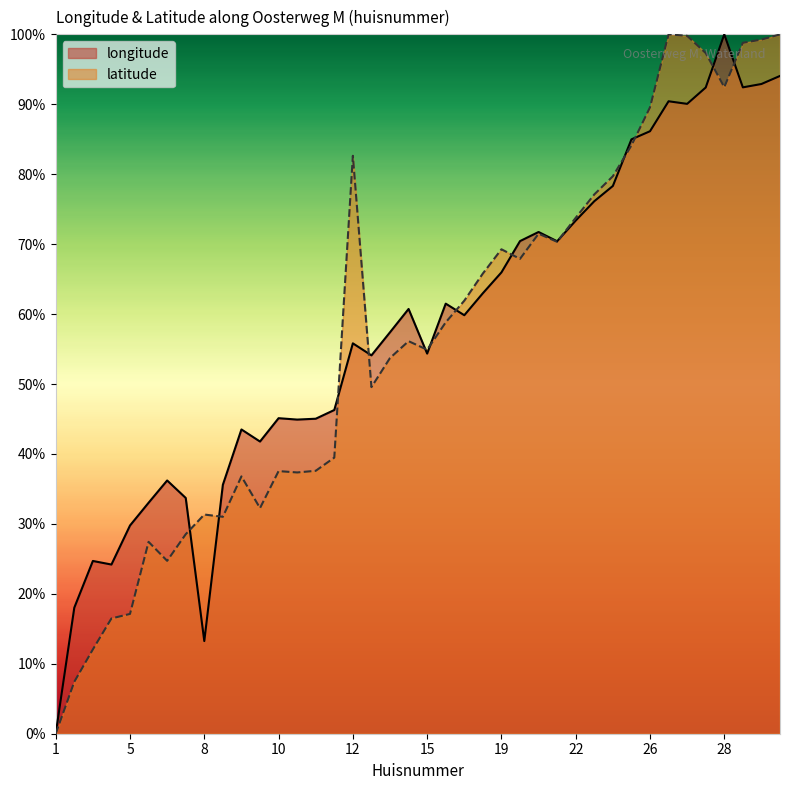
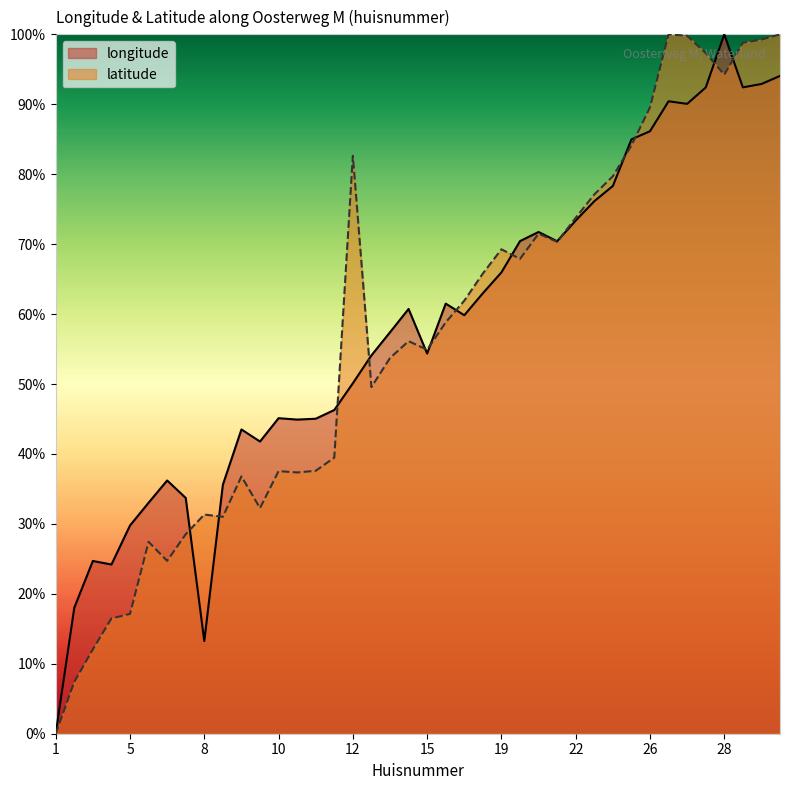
  {
    "longitude": {
      "8": "13%",
-     "12": "56%",
+     "12": "50%",
      "28": "100%"
    },
    "latitude": {
      "8": "31%",
      "12": "83%",
-     "28": "92%"
+     "28": "94%"
    }
  }
